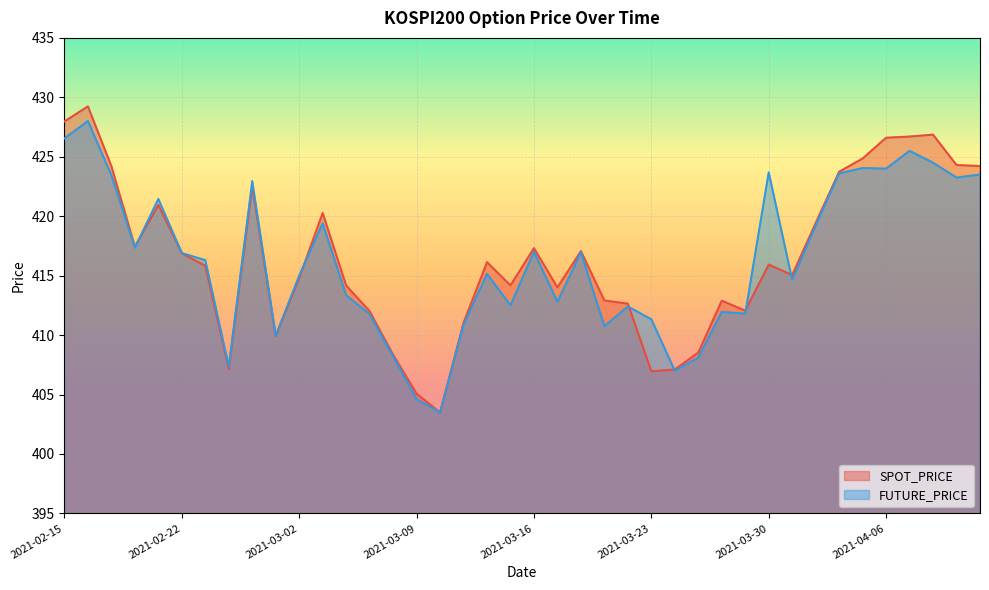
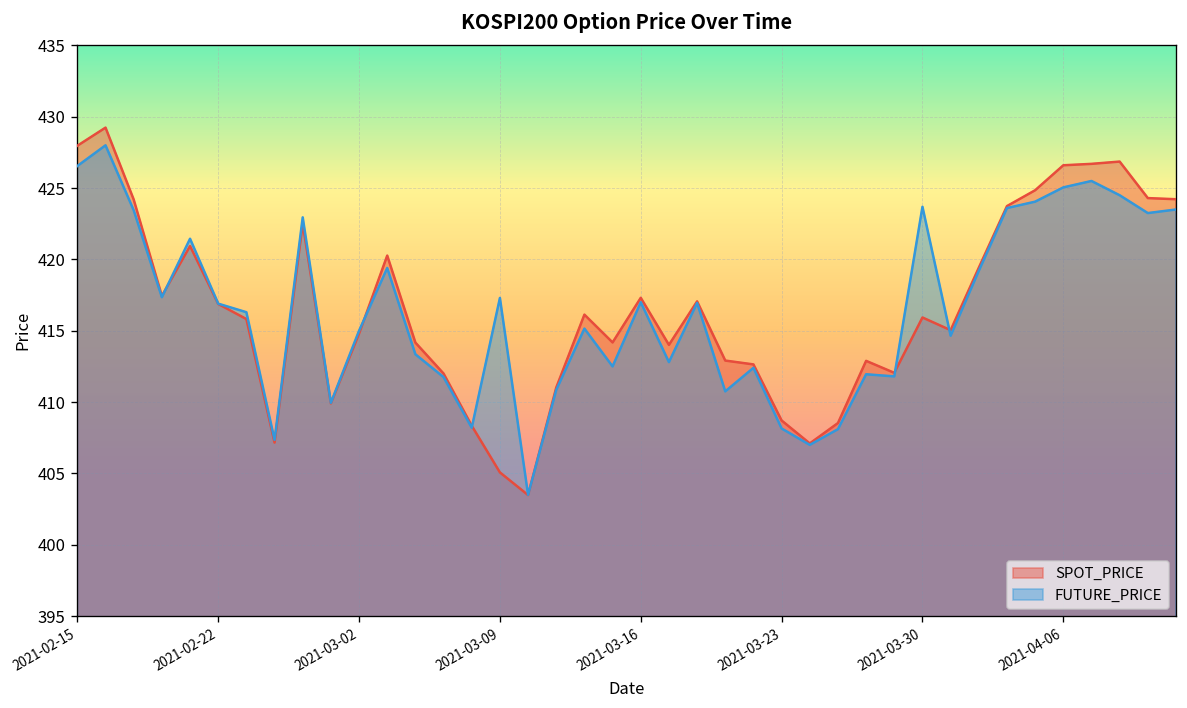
  {
    "SPOT_PRICE": {
      "2021-02-15": 428.0,
      "2021-03-09": 405.1,
      "2021-03-16": 417.3,
-     "2021-03-23": 407.0,
+     "2021-03-23": 408.7,
      "2021-03-30": 415.9,
      "2021-04-06": 426.6
    },
    "FUTURE_PRICE": {
      "2021-02-15": 426.6,
-     "2021-03-09": 404.6,
+     "2021-03-09": 417.3,
      "2021-03-16": 417.0,
-     "2021-03-23": 411.3,
+     "2021-03-23": 408.2,
      "2021-03-30": 423.7,
-     "2021-04-06": 424.0
+     "2021-04-06": 425.1
    }
  }
